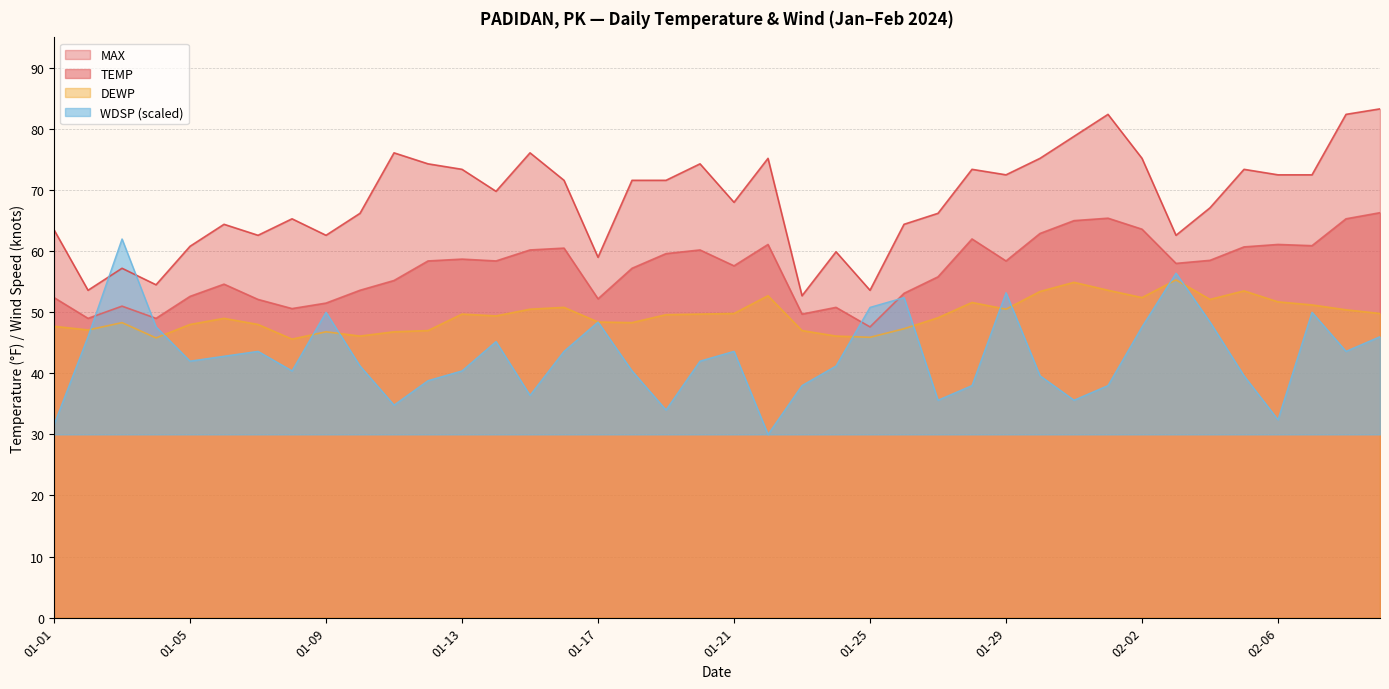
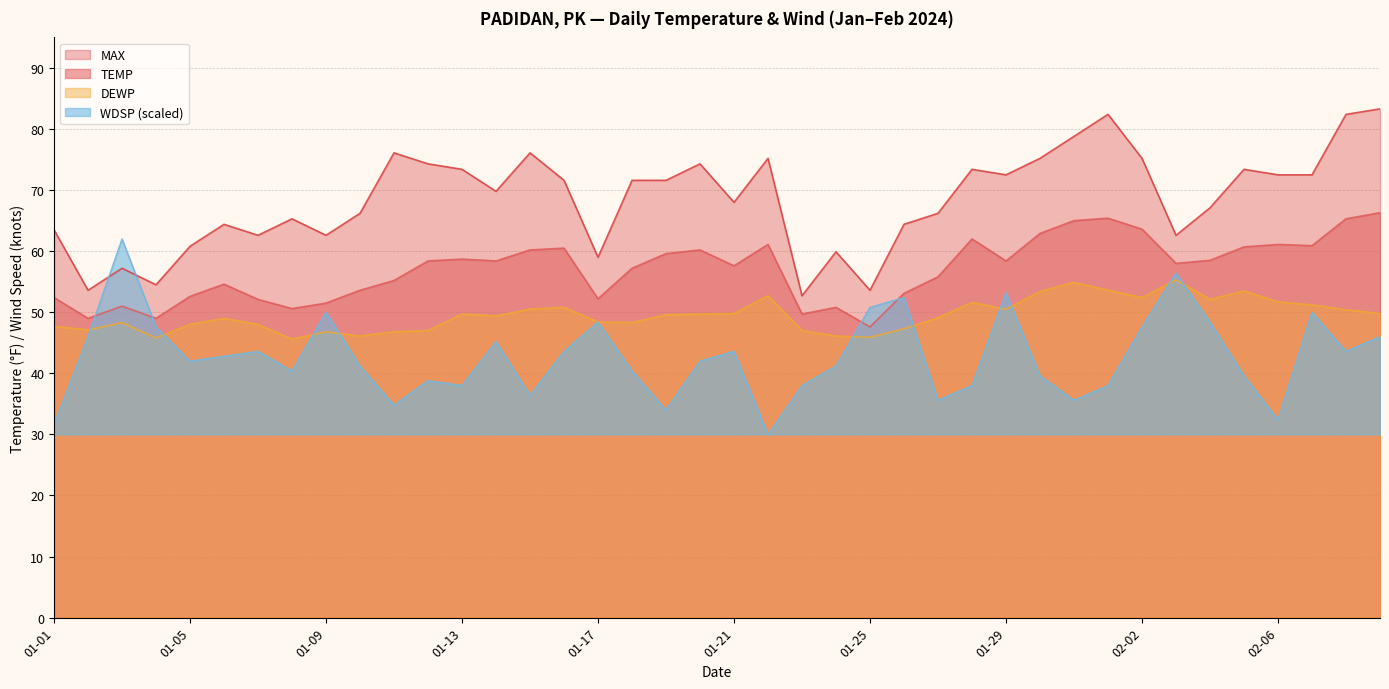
  {
    "WDSP (scaled)": {
      "01-01": 32,
      "01-05": 42,
      "01-09": 50,
-     "01-13": 40,
+     "01-13": 38,
      "01-21": 44,
      "01-25": 51,
      "01-29": 53,
      "02-02": 48,
      "02-06": 32
    }
  }
